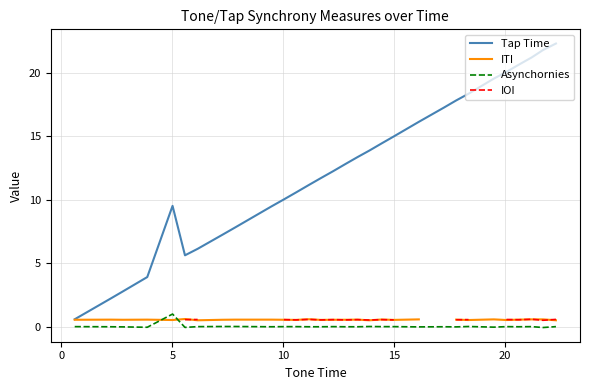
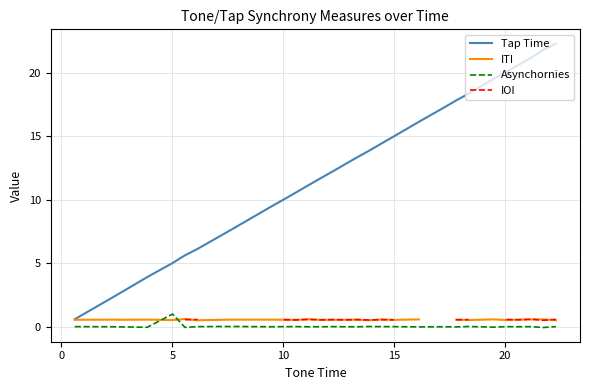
  {
    "Tap Time": {
-     "5": 9.5
+     "5": 5.0
    },
    "ITI": {
      "5": 0.5
    },
    "Asynchornies": {
      "5": 1.0
    }
  }
